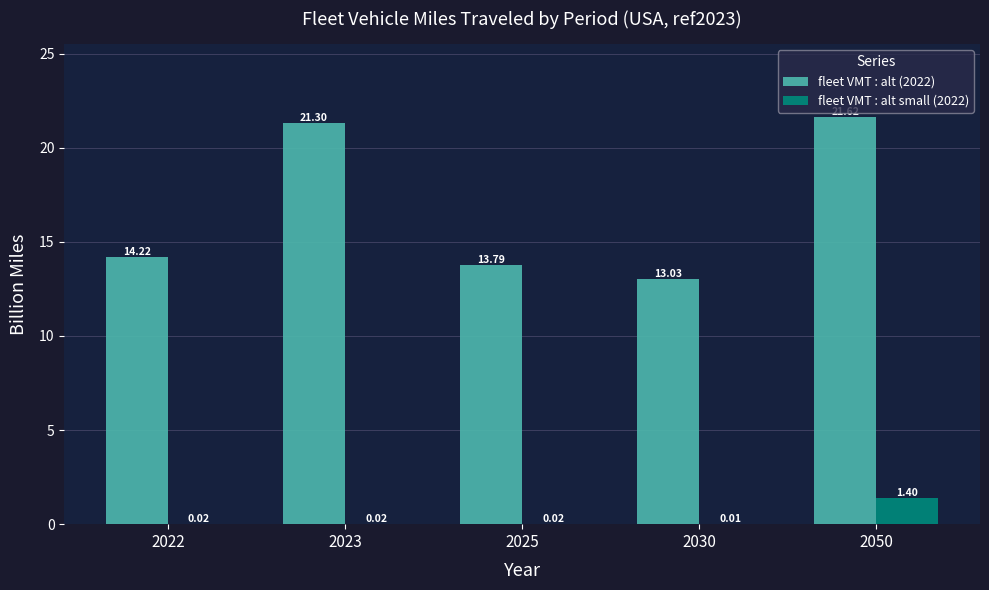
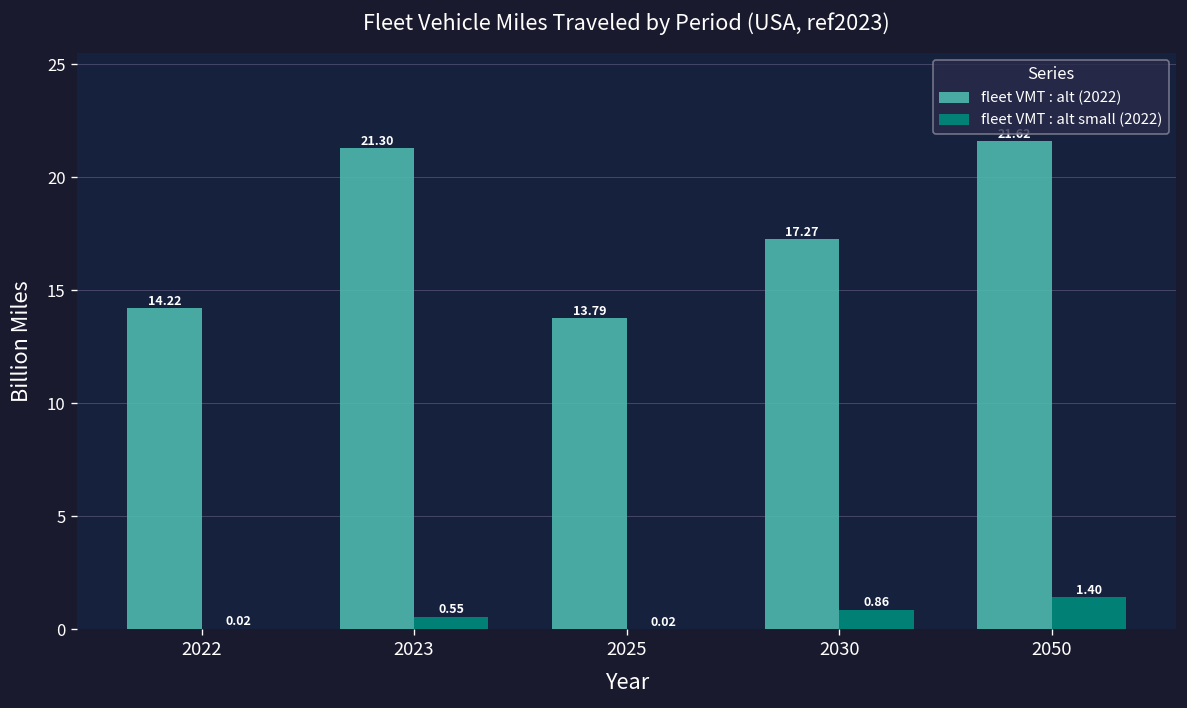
  {
    "fleet VMT : alt (2022)": {
      "2022": 14.22,
      "2023": 21.30,
      "2025": 13.79,
-     "2030": 13.03
+     "2030": 17.27
    },
    "fleet VMT : alt small (2022)": {
      "2022": 0.02,
-     "2023": 0.02,
+     "2023": 0.55,
      "2025": 0.02,
-     "2030": 0.01,
+     "2030": 0.86,
      "2050": 1.40
    }
  }
